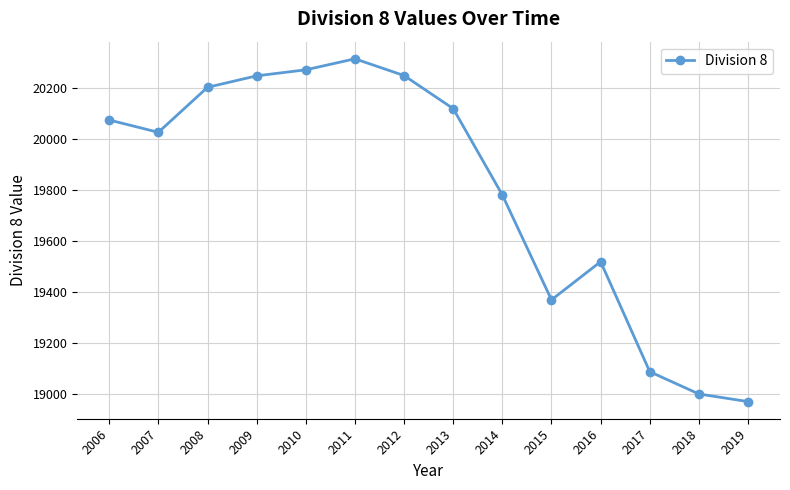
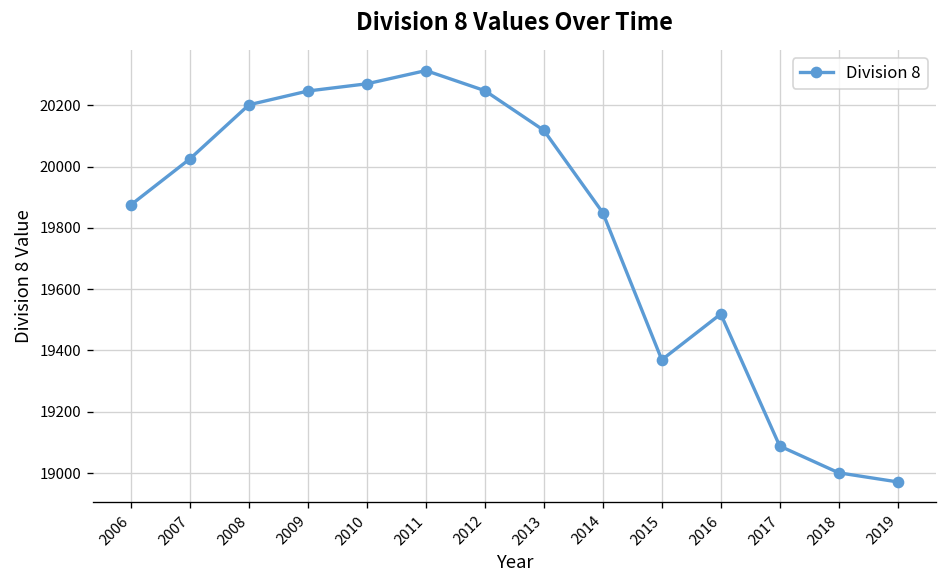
  {
-   "2006": 20070,
+   "2006": 19880,
    "2007": 20030,
    "2008": 20200,
    "2009": 20250,
    "2010": 20270,
    "2011": 20310,
    "2012": 20250,
    "2013": 20120,
-   "2014": 19780,
+   "2014": 19850,
    "2015": 19370,
    "2016": 19520,
    "2017": 19090,
    "2018": 19000,
    "2019": 18970
  }
